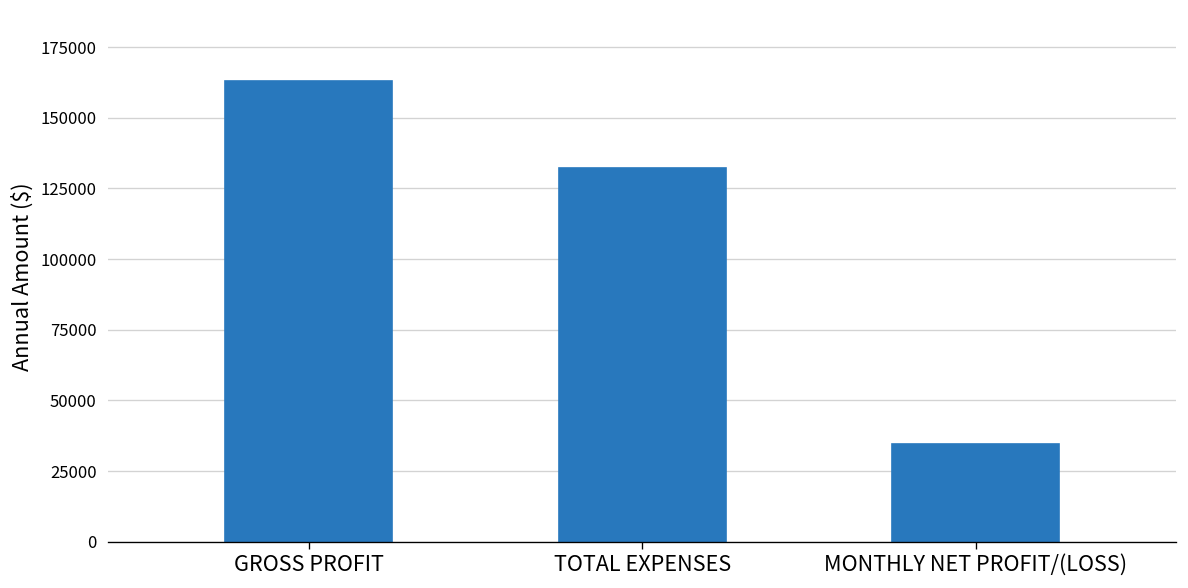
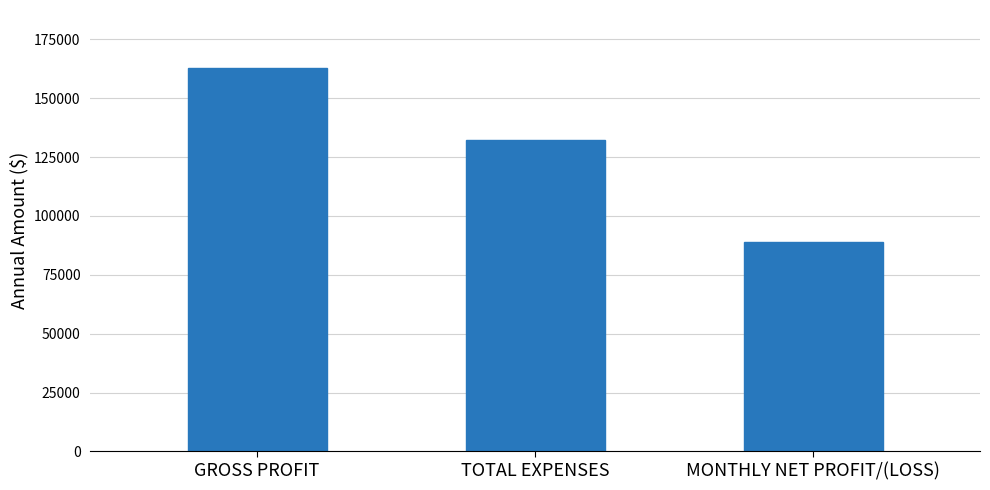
  {
    "GROSS PROFIT": 163000,
    "TOTAL EXPENSES": 132000,
-   "MONTHLY NET PROFIT/(LOSS)": 35000
+   "MONTHLY NET PROFIT/(LOSS)": 89000
  }
